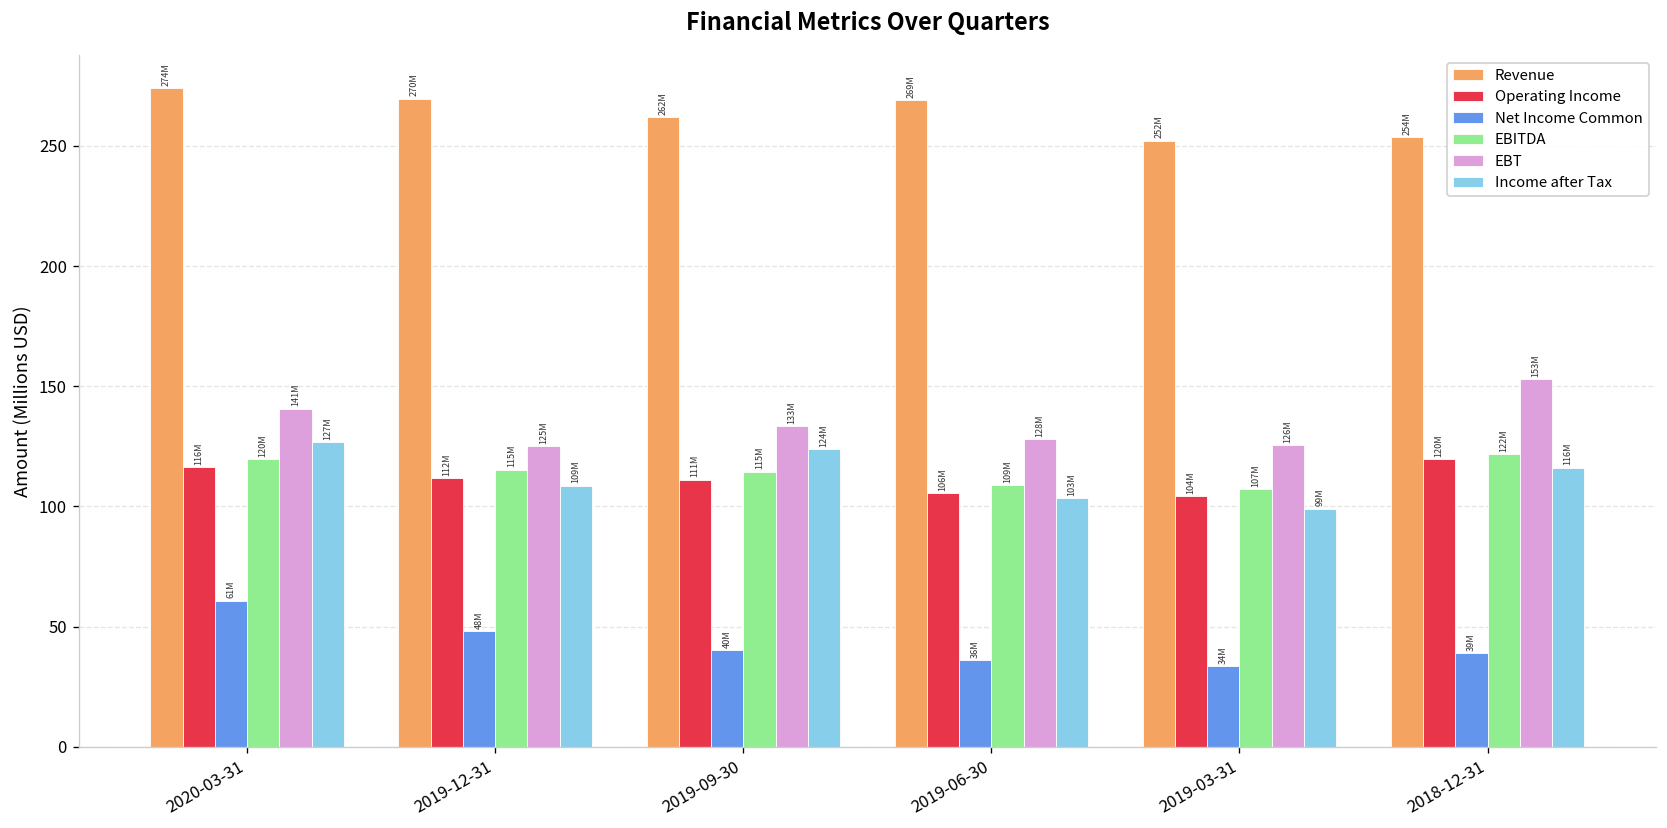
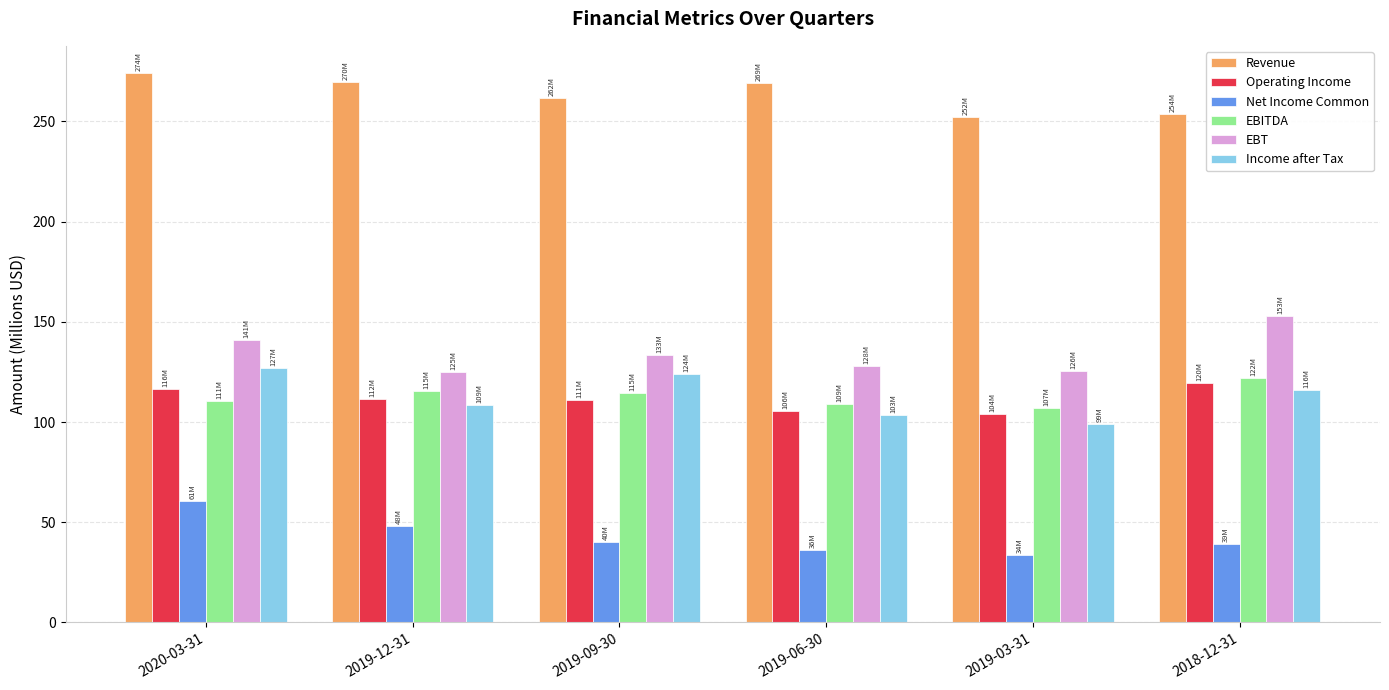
  {
    "Revenue": {
      "2020-03-31": "274M",
      "2019-12-31": "270M",
      "2019-09-30": "262M",
      "2019-06-30": "269M",
      "2019-03-31": "252M",
      "2018-12-31": "254M"
    },
    "Operating Income": {
      "2020-03-31": "116M",
      "2019-12-31": "112M",
      "2019-09-30": "111M",
      "2019-06-30": "106M",
      "2019-03-31": "104M",
      "2018-12-31": "120M"
    },
    "Net Income Common": {
      "2020-03-31": "61M",
      "2019-12-31": "48M",
      "2019-09-30": "40M",
      "2019-06-30": "36M",
      "2019-03-31": "34M",
      "2018-12-31": "39M"
    },
    "EBITDA": {
-     "2020-03-31": "120M",
+     "2020-03-31": "111M",
      "2019-12-31": "115M",
      "2019-09-30": "115M",
      "2019-06-30": "109M",
      "2019-03-31": "107M",
      "2018-12-31": "122M"
    },
    "EBT": {
      "2020-03-31": "141M",
      "2019-12-31": "125M",
      "2019-09-30": "133M",
      "2019-06-30": "128M",
      "2019-03-31": "126M",
      "2018-12-31": "153M"
    },
    "Income after Tax": {
      "2020-03-31": "127M",
      "2019-12-31": "109M",
      "2019-09-30": "124M",
      "2019-06-30": "103M",
      "2019-03-31": "99M",
      "2018-12-31": "116M"
    }
  }
